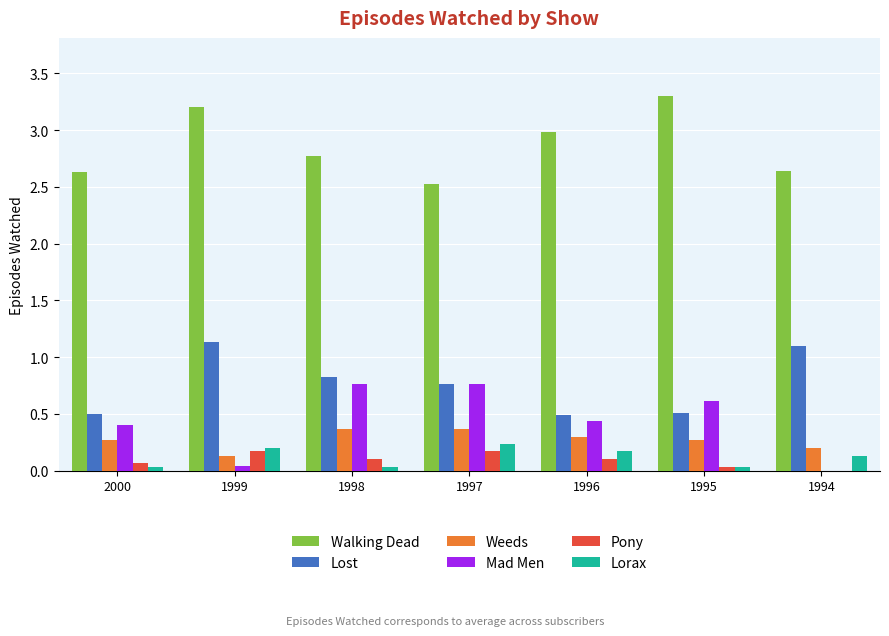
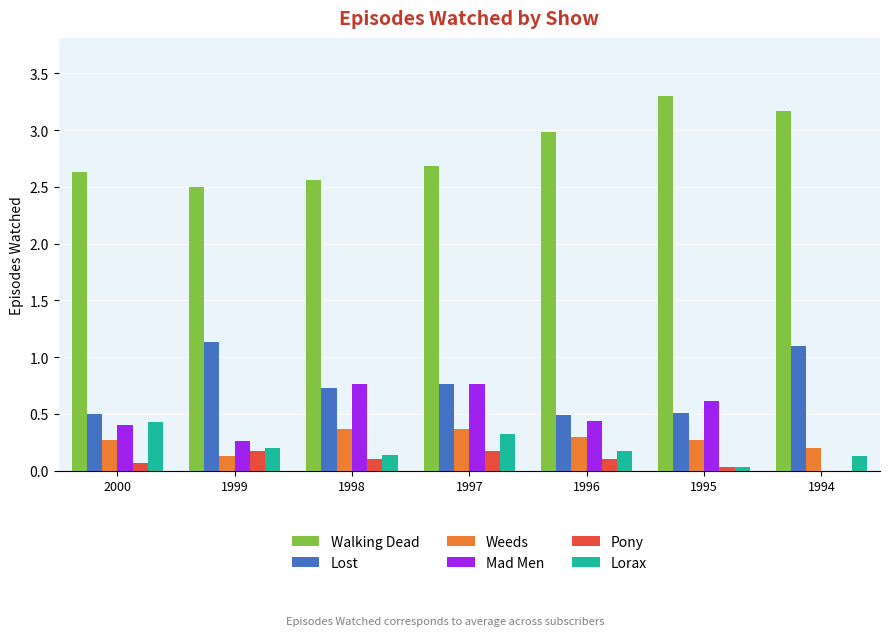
  {
    "Walking Dead": {
      "2000": 2.63,
-     "1999": 3.2,
-     "1998": 2.77,
-     "1997": 2.52,
+     "1999": 2.5,
+     "1998": 2.56,
+     "1997": 2.68,
      "1996": 2.98,
      "1995": 3.30,
-     "1994": 2.64
+     "1994": 3.17
    },
    "Lost": {
      "2000": 0.50,
      "1999": 1.13,
-     "1998": 0.82,
+     "1998": 0.73,
      "1997": 0.76,
      "1996": 0.49,
      "1995": 0.51,
      "1994": 1.10
    },
    "Mad Men": {
      "2000": 0.40,
-     "1999": 0.04,
+     "1999": 0.26,
      "1998": 0.76,
      "1997": 0.76,
      "1996": 0.44,
      "1995": 0.61,
      "1994": 0.00
    },
    "Lorax": {
-     "2000": 0.03,
+     "2000": 0.43,
      "1999": 0.20,
-     "1998": 0.03,
-     "1997": 0.23,
+     "1998": 0.14,
+     "1997": 0.32,
      "1996": 0.17,
      "1995": 0.03,
      "1994": 0.13
    }
  }
